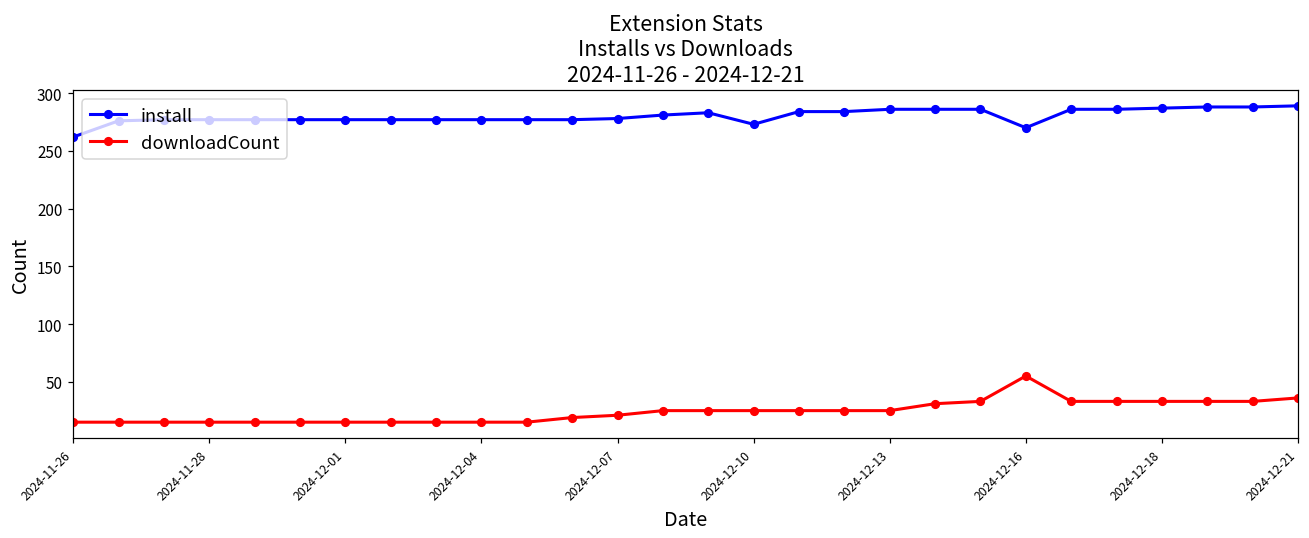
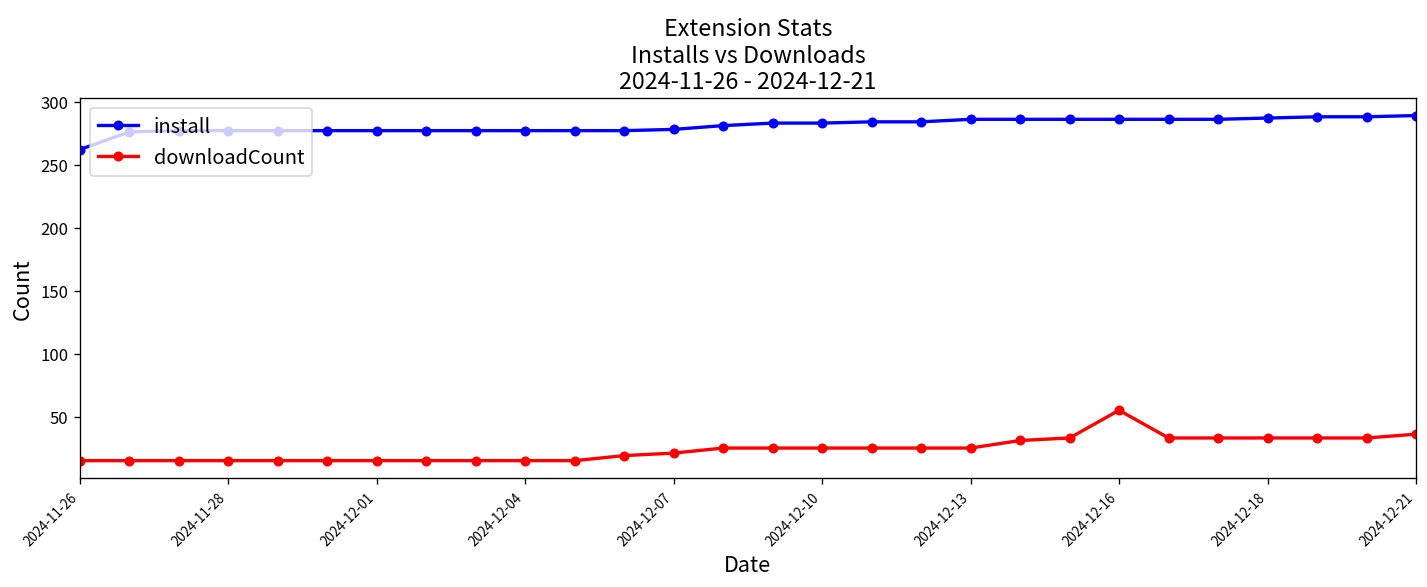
  {
    "install": {
      "2024-11-26": 262,
      "2024-12-01": 277,
      "2024-12-04": 277,
      "2024-12-07": 278,
-     "2024-12-10": 273,
+     "2024-12-10": 283,
      "2024-12-13": 286,
-     "2024-12-16": 270,
+     "2024-12-16": 286,
      "2024-12-18": 287,
      "2024-12-21": 289
    },
    "downloadCount": {
      "2024-11-26": 15,
      "2024-11-28": 15,
      "2024-12-01": 15,
      "2024-12-04": 15,
      "2024-12-07": 21,
      "2024-12-10": 25,
      "2024-12-13": 25,
      "2024-12-16": 55,
      "2024-12-18": 33,
      "2024-12-21": 36
    }
  }
